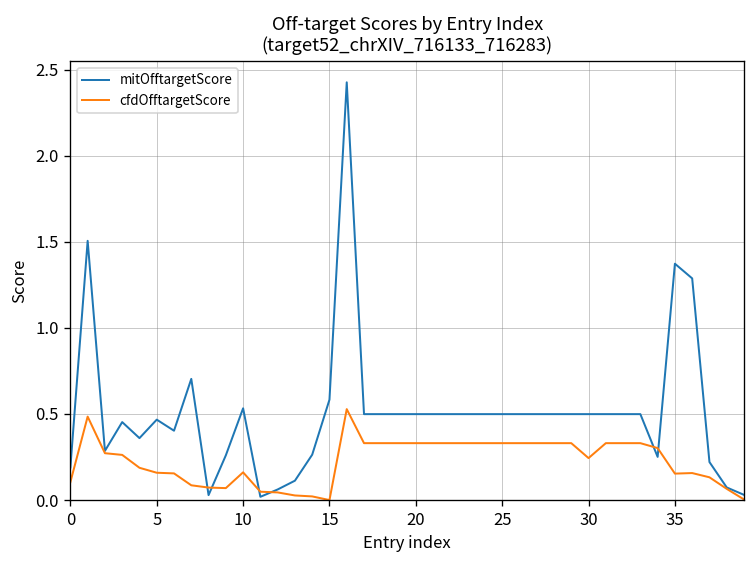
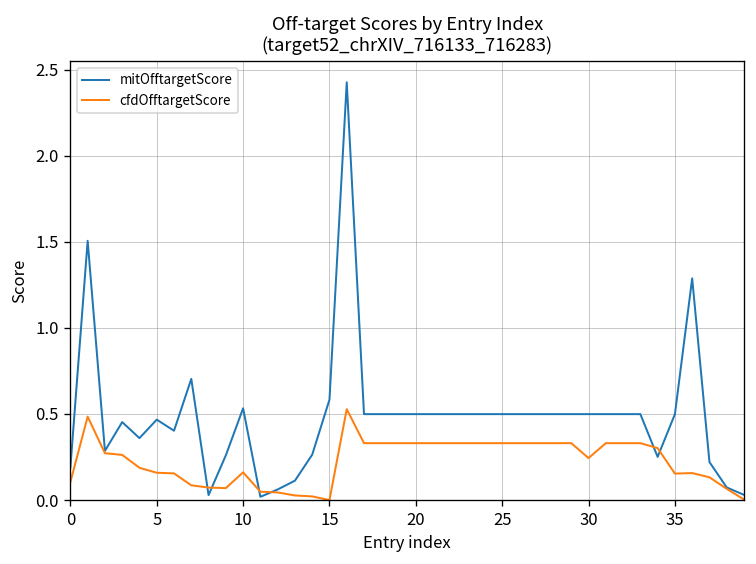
  {
    "mitOfftargetScore": {
      "0": 0.19,
      "5": 0.47,
      "10": 0.53,
      "15": 0.58,
      "20": 0.50,
      "25": 0.50,
      "30": 0.50,
-     "35": 1.37
+     "35": 0.50
    },
    "cfdOfftargetScore": {
      "0": 0.10,
      "5": 0.16,
      "10": 0.16,
      "15": 0.00,
      "20": 0.33,
      "25": 0.33,
      "30": 0.24,
      "35": 0.15
    }
  }
